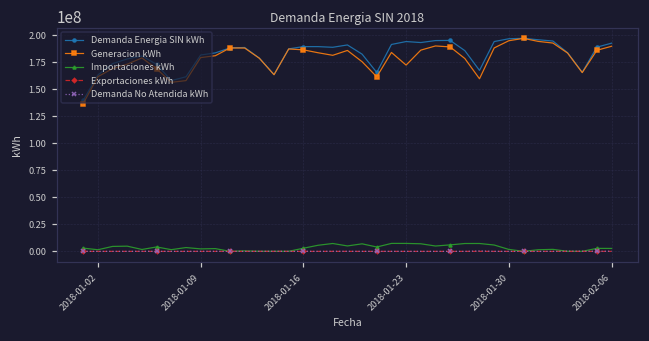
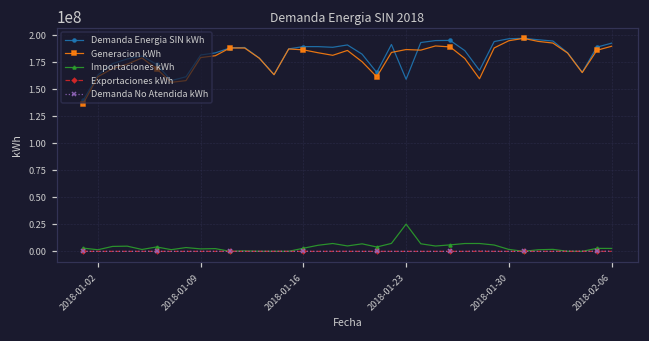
  {
    "Demanda Energia SIN kWh": {
      "2018-01-16": 190000000,
-     "2018-01-23": 190000000,
+     "2018-01-23": 160000000,
      "2018-02-06": 190000000
    },
    "Generacion kWh": {
      "2018-01-16": 190000000,
-     "2018-01-23": 170000000,
+     "2018-01-23": 190000000,
      "2018-02-06": 190000000
    },
    "Importaciones kWh": {
      "2018-01-16": 0,
-     "2018-01-23": 10000000
+     "2018-01-23": 30000000
    },
    "Demanda No Atendida kWh": {
      "2018-01-16": 0,
      "2018-01-23": 0,
      "2018-02-06": 0
    }
  }
